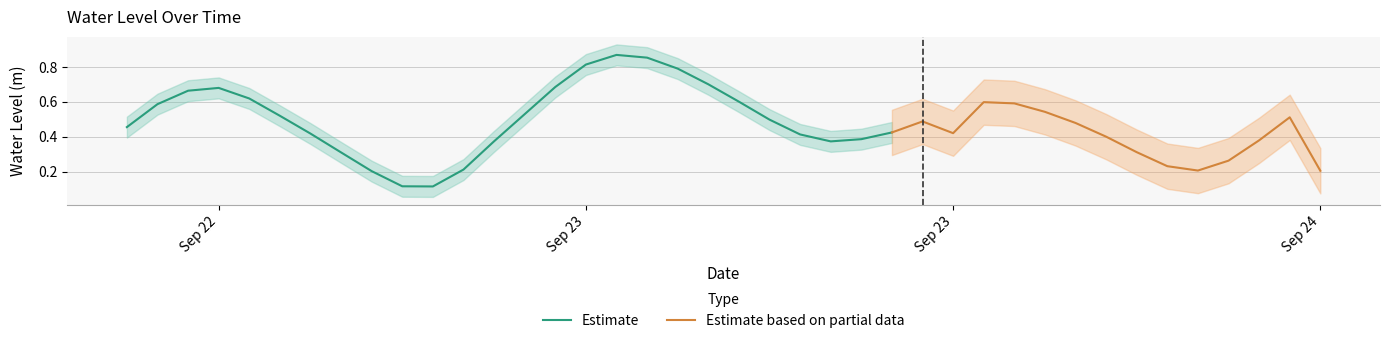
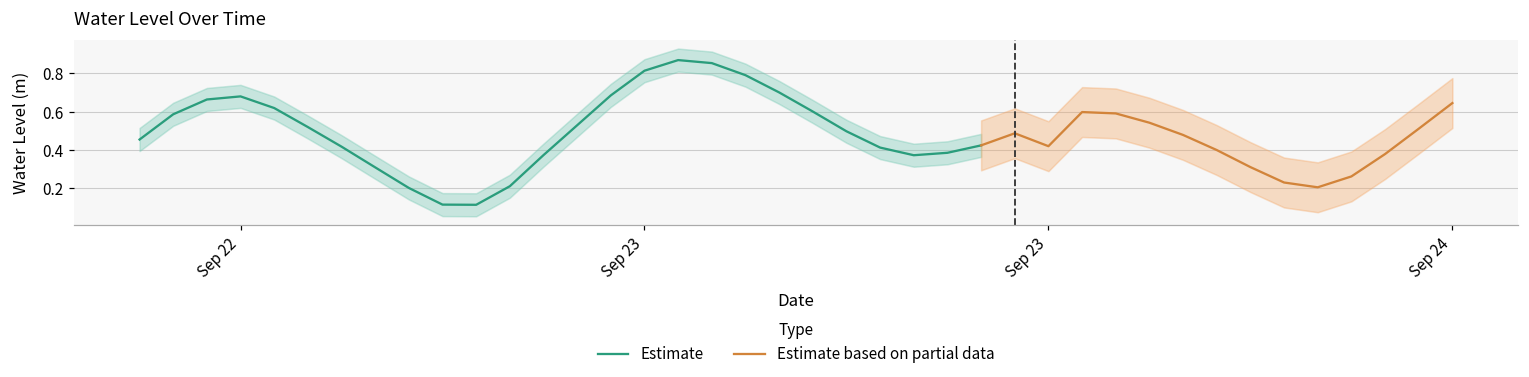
  {
    "Estimate": {
      "Sep 22": 0.68,
      "Sep 23": 0.81
    },
    "Estimate based on partial data": {
      "Sep 23": 0.42,
-     "Sep 24": 0.20
+     "Sep 24": 0.65
    }
  }
